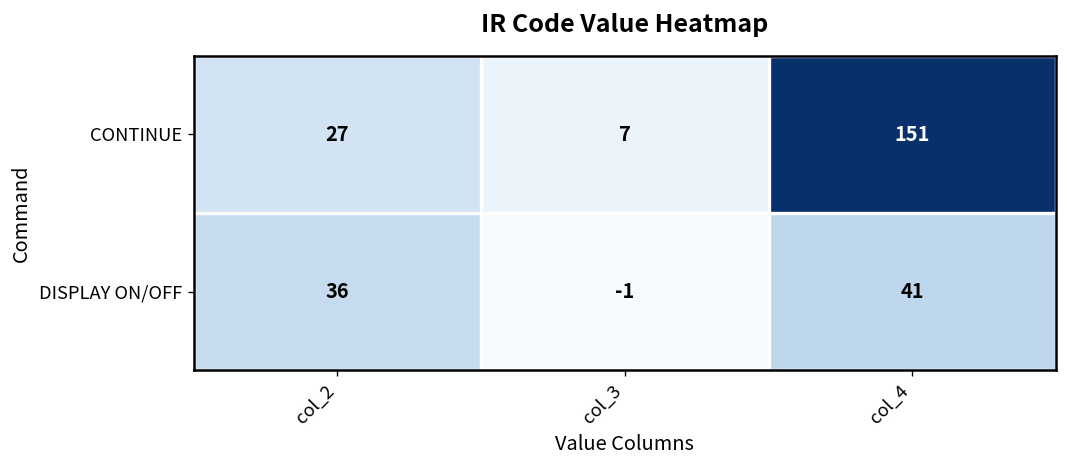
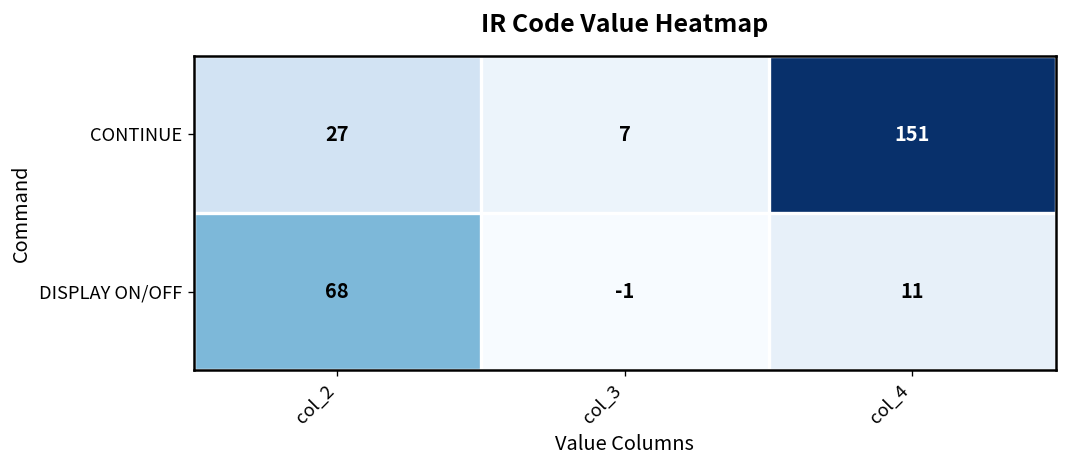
  {
    "CONTINUE": {
      "col_2": 27,
      "col_3": 7,
      "col_4": 151
    },
    "DISPLAY ON/OFF": {
-     "col_2": 36,
+     "col_2": 68,
      "col_3": -1,
-     "col_4": 41
+     "col_4": 11
    }
  }
